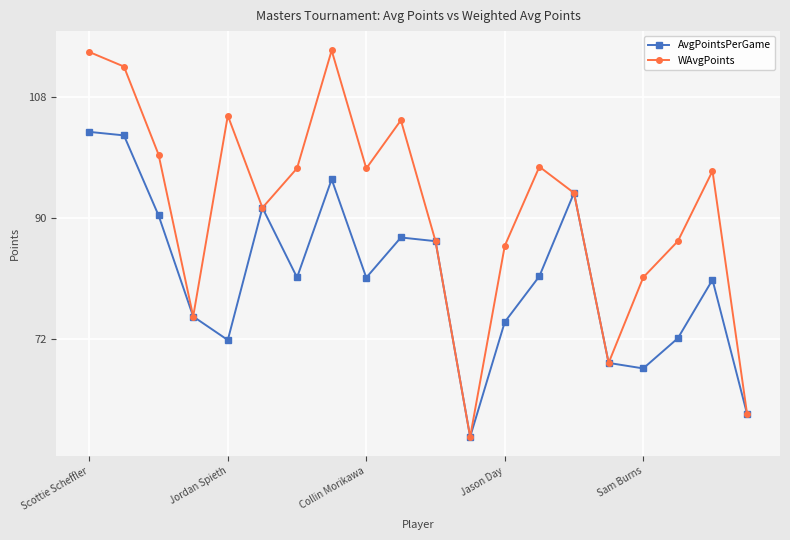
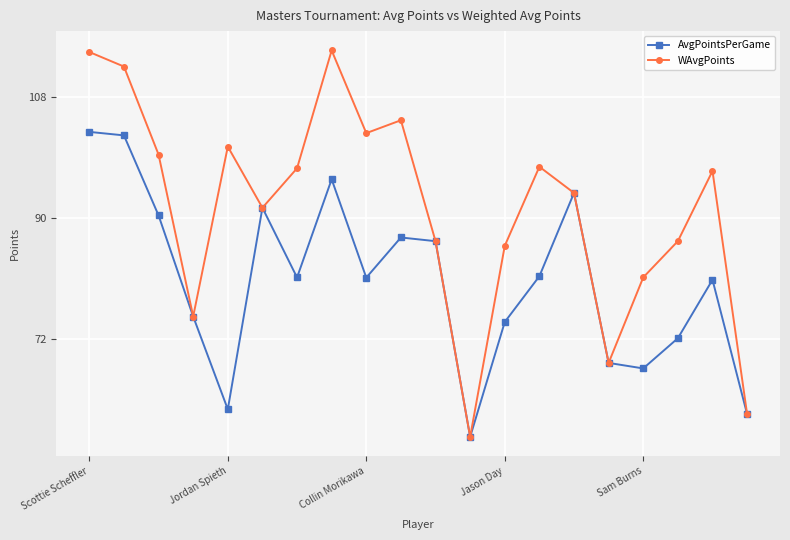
  {
    "AvgPointsPerGame": {
      "Scottie Scheffler": 103,
-     "Jordan Spieth": 72,
+     "Jordan Spieth": 62,
      "Collin Morikawa": 81,
      "Jason Day": 75,
      "Sam Burns": 68
    },
    "WAvgPoints": {
      "Scottie Scheffler": 115,
-     "Jordan Spieth": 105,
-     "Collin Morikawa": 97,
+     "Jordan Spieth": 101,
+     "Collin Morikawa": 103,
      "Jason Day": 86,
      "Sam Burns": 81
    }
  }
